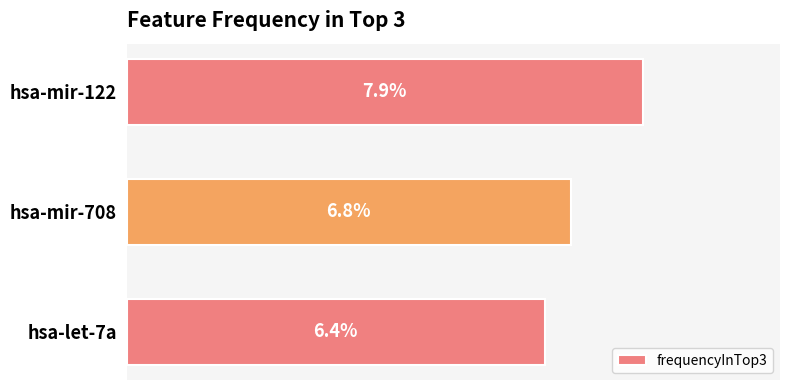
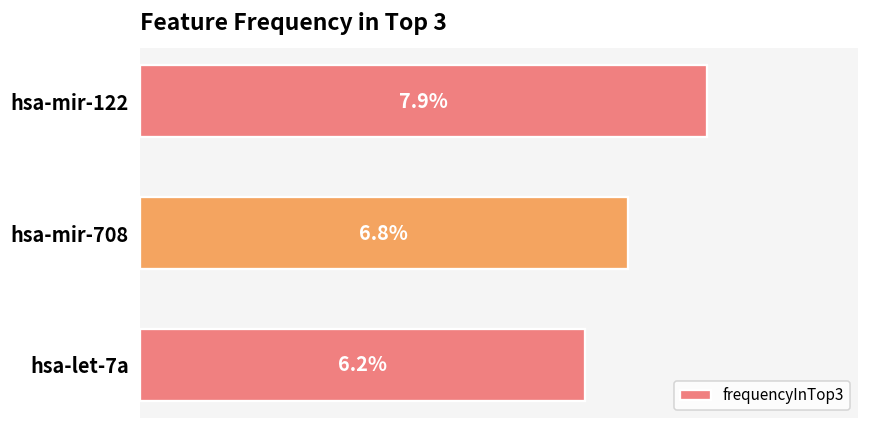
  {
    "hsa-mir-122": "7.9%",
    "hsa-mir-708": "6.8%",
-   "hsa-let-7a": "6.4%"
+   "hsa-let-7a": "6.2%"
  }
